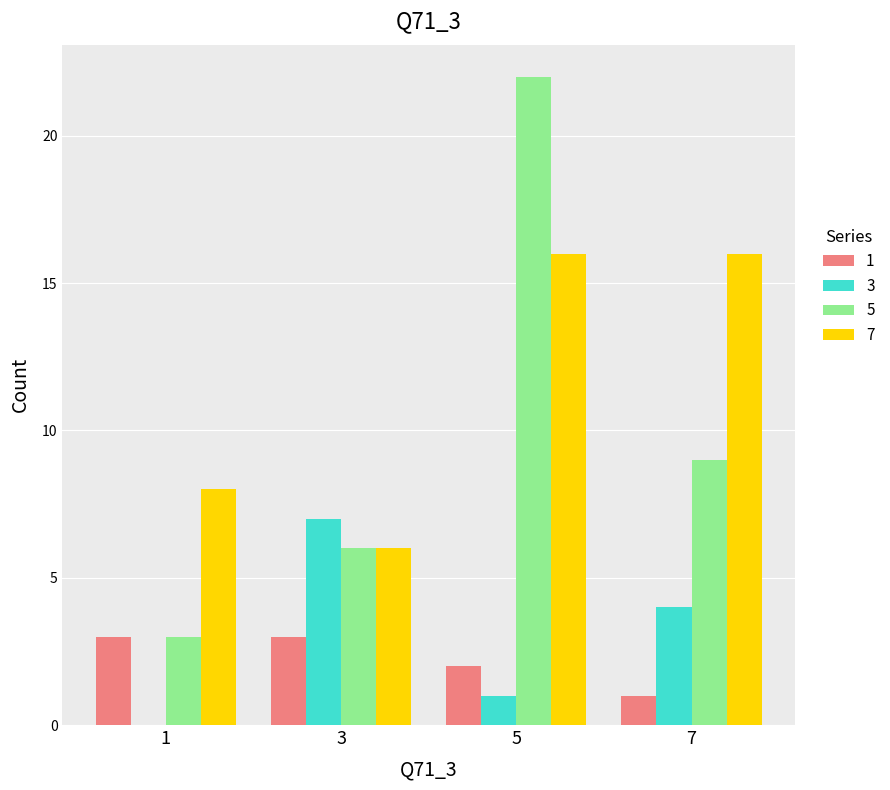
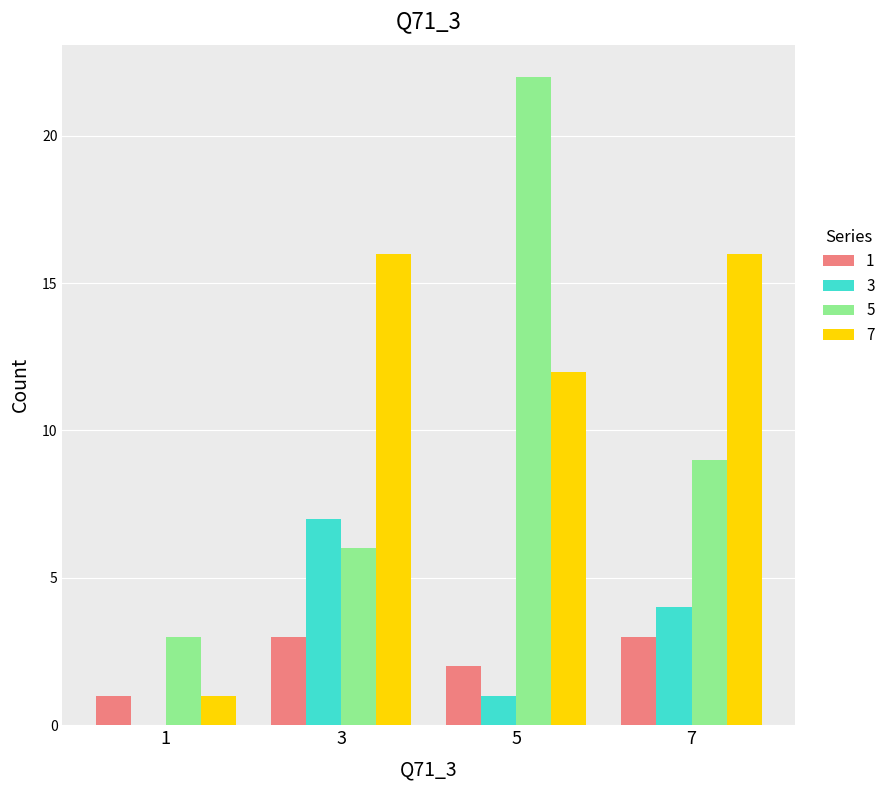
  {
    "1": {
-     "1": 3,
+     "1": 1,
      "3": 3,
      "5": 2,
-     "7": 1
+     "7": 3
    },
    "3": {
      "1": 0,
      "3": 7,
      "5": 1,
      "7": 4
    },
    "5": {
      "1": 3,
      "3": 6,
      "5": 22,
      "7": 9
    },
    "7": {
-     "1": 8,
-     "3": 6,
-     "5": 16,
+     "1": 1,
+     "3": 16,
+     "5": 12,
      "7": 16
    }
  }
